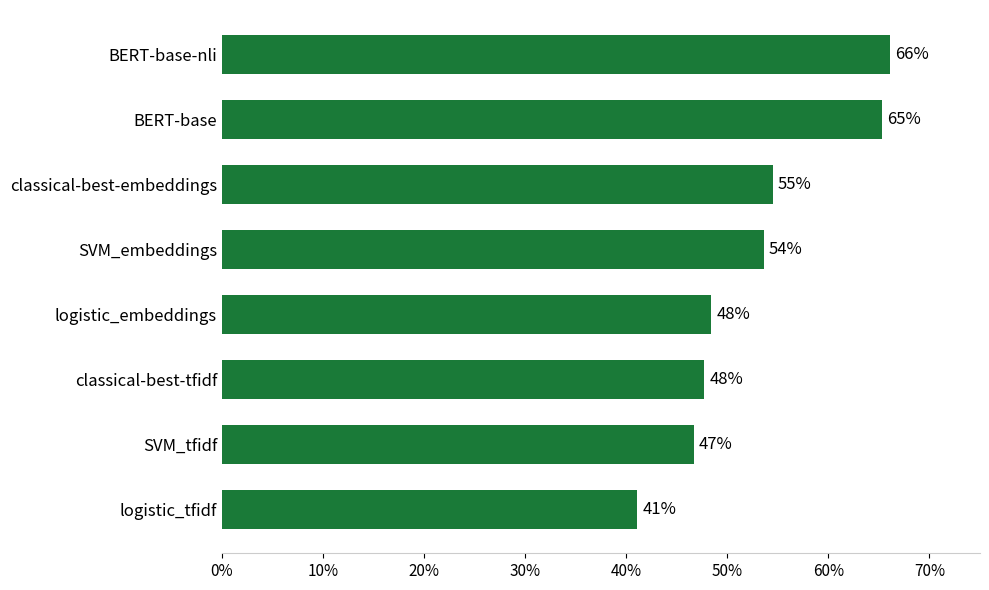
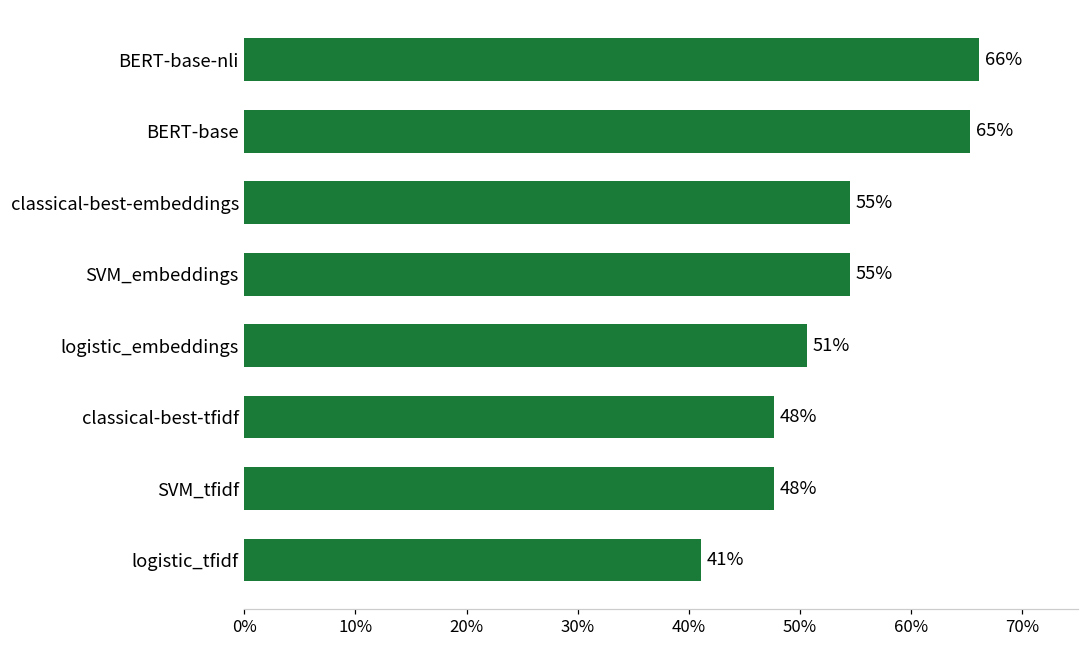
  {
    "BERT-base-nli": "66%",
    "BERT-base": "65%",
    "classical-best-embeddings": "55%",
-   "SVM_embeddings": "54%",
-   "logistic_embeddings": "48%",
+   "SVM_embeddings": "55%",
+   "logistic_embeddings": "51%",
    "classical-best-tfidf": "48%",
-   "SVM_tfidf": "47%",
+   "SVM_tfidf": "48%",
    "logistic_tfidf": "41%"
  }
